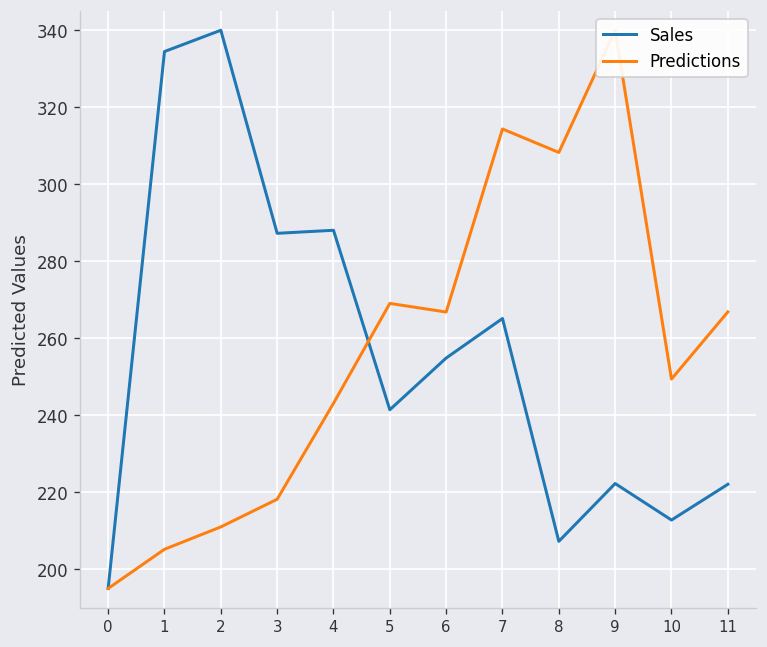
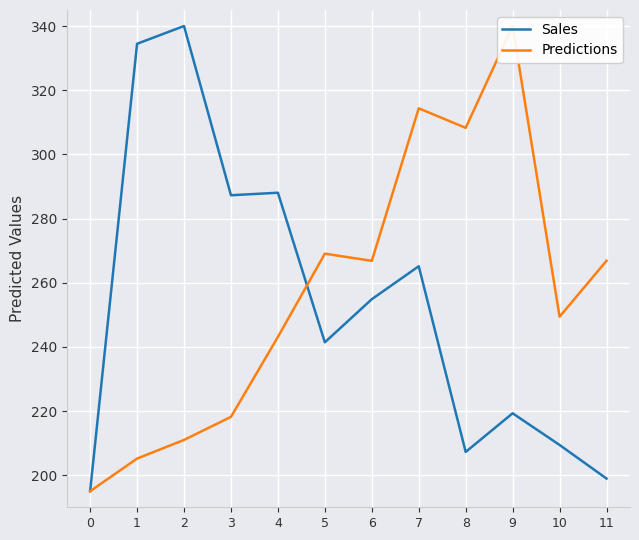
  {
    "Sales": {
      "1": 334,
      "2": 340,
      "3": 287,
      "4": 288,
      "5": 241,
      "6": 255,
      "7": 265,
      "8": 207,
-     "9": 222,
-     "10": 213,
-     "11": 222
+     "9": 219,
+     "10": 209,
+     "11": 199
    },
    "Predictions": {
      "1": 205,
      "2": 211,
      "3": 218,
      "4": 243,
      "5": 269,
      "6": 267,
      "7": 314,
      "8": 308,
      "10": 249,
      "11": 267
    }
  }
